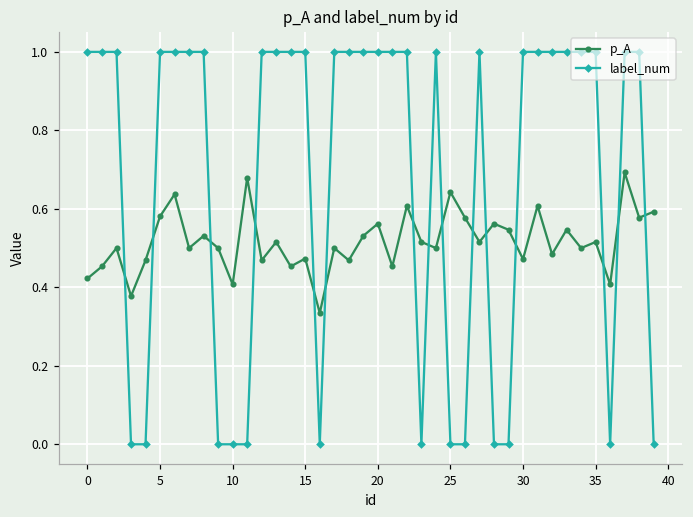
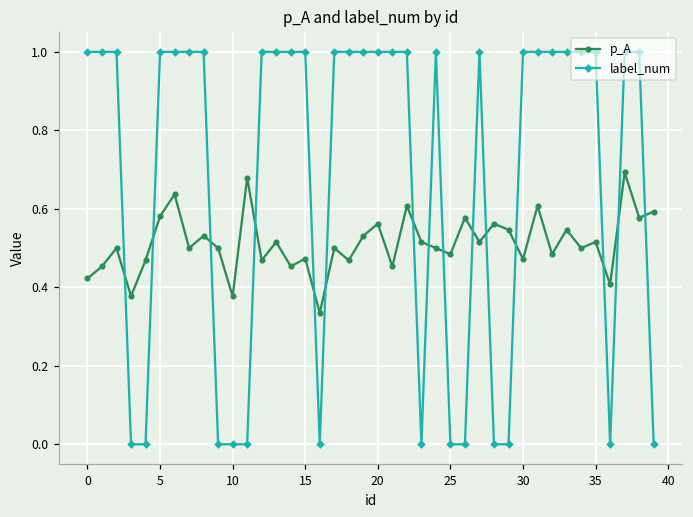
  {
    "p_A": {
      "0": 0.42,
      "5": 0.58,
-     "10": 0.41,
+     "10": 0.38,
      "15": 0.47,
      "20": 0.56,
-     "25": 0.64,
+     "25": 0.48,
      "30": 0.47,
      "35": 0.52
    },
    "label_num": {
      "0": 1.00,
      "5": 1.00,
      "10": 0.00,
      "15": 1.00,
      "20": 1.00,
      "25": 0.00,
      "30": 1.00
    }
  }
